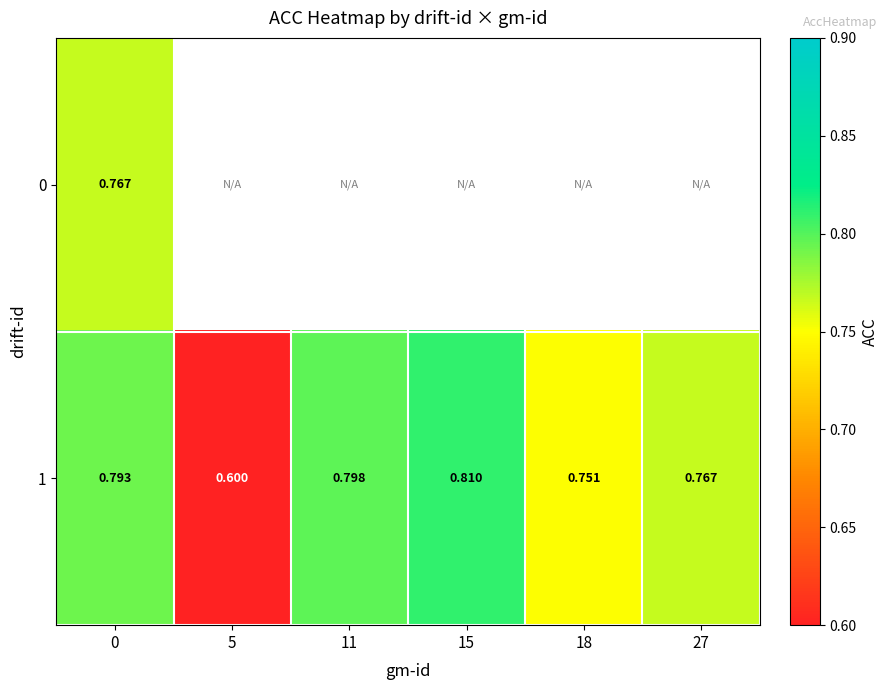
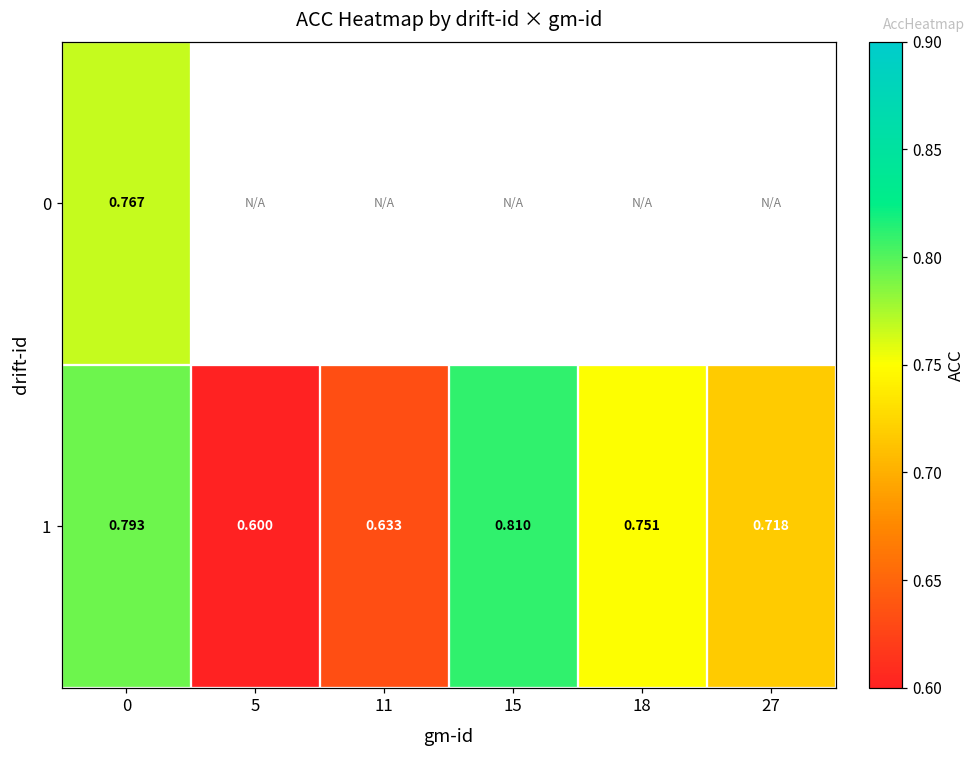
  {
    "0": {
      "0": 0.767
    },
    "1": {
      "0": 0.793,
      "5": 0.600,
-     "11": 0.798,
+     "11": 0.633,
      "15": 0.810,
      "18": 0.751,
-     "27": 0.767
+     "27": 0.718
    }
  }
